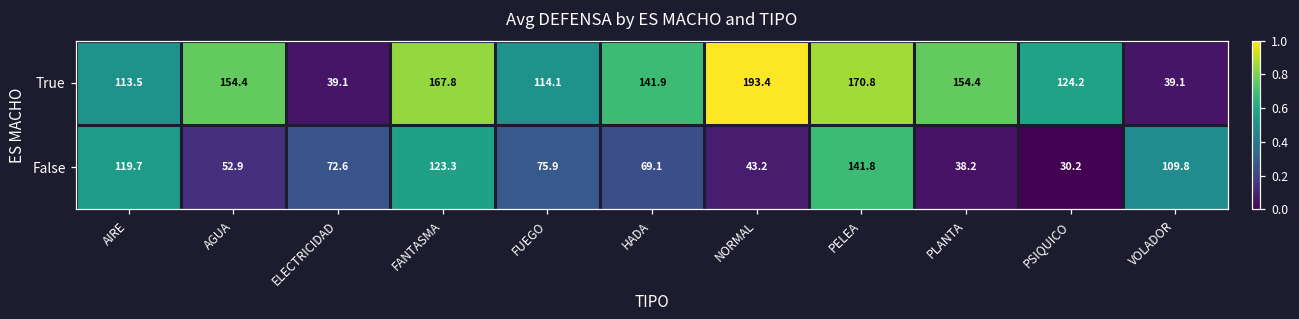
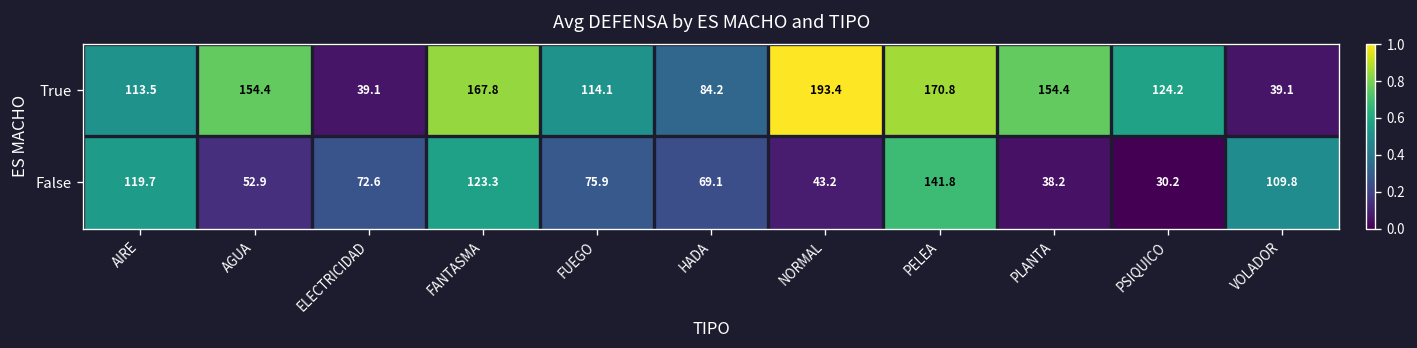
  {
    "True": {
      "AIRE": 113.5,
      "AGUA": 154.4,
      "ELECTRICIDAD": 39.1,
      "FANTASMA": 167.8,
      "FUEGO": 114.1,
-     "HADA": 141.9,
+     "HADA": 84.2,
      "NORMAL": 193.4,
      "PELEA": 170.8,
      "PLANTA": 154.4,
      "PSIQUICO": 124.2,
      "VOLADOR": 39.1
    },
    "False": {
      "AIRE": 119.7,
      "AGUA": 52.9,
      "ELECTRICIDAD": 72.6,
      "FANTASMA": 123.3,
      "FUEGO": 75.9,
      "HADA": 69.1,
      "NORMAL": 43.2,
      "PELEA": 141.8,
      "PLANTA": 38.2,
      "PSIQUICO": 30.2,
      "VOLADOR": 109.8
    }
  }
